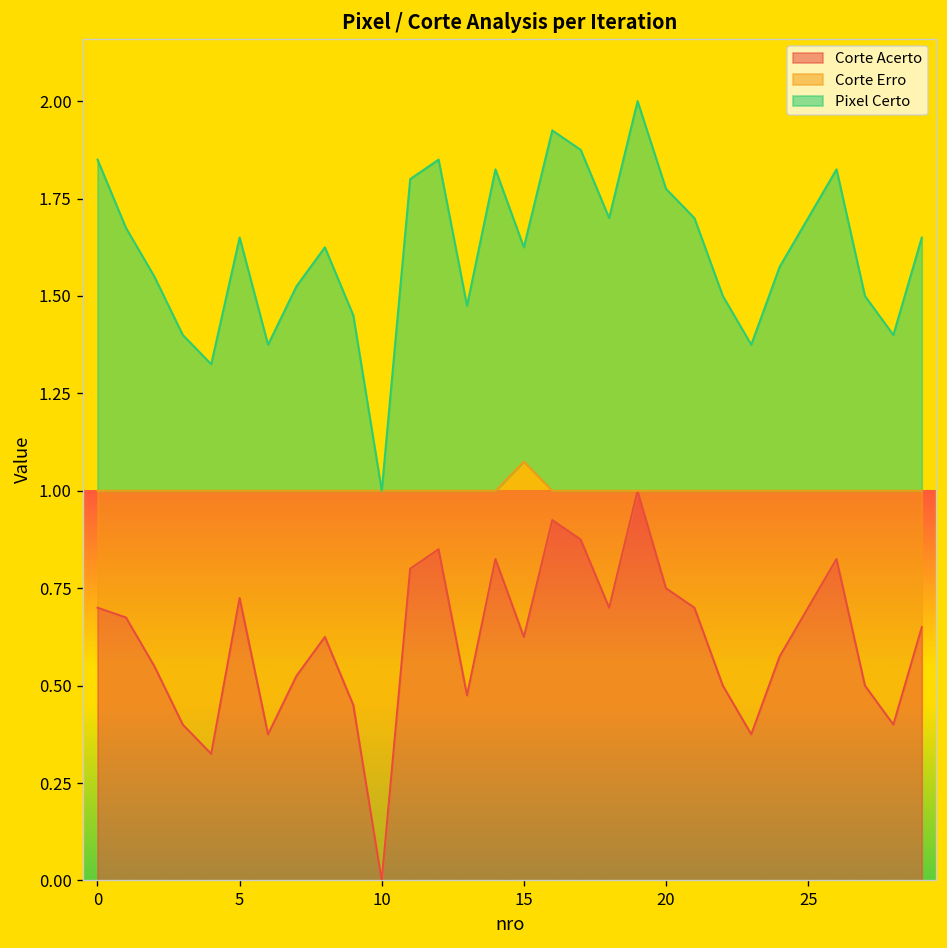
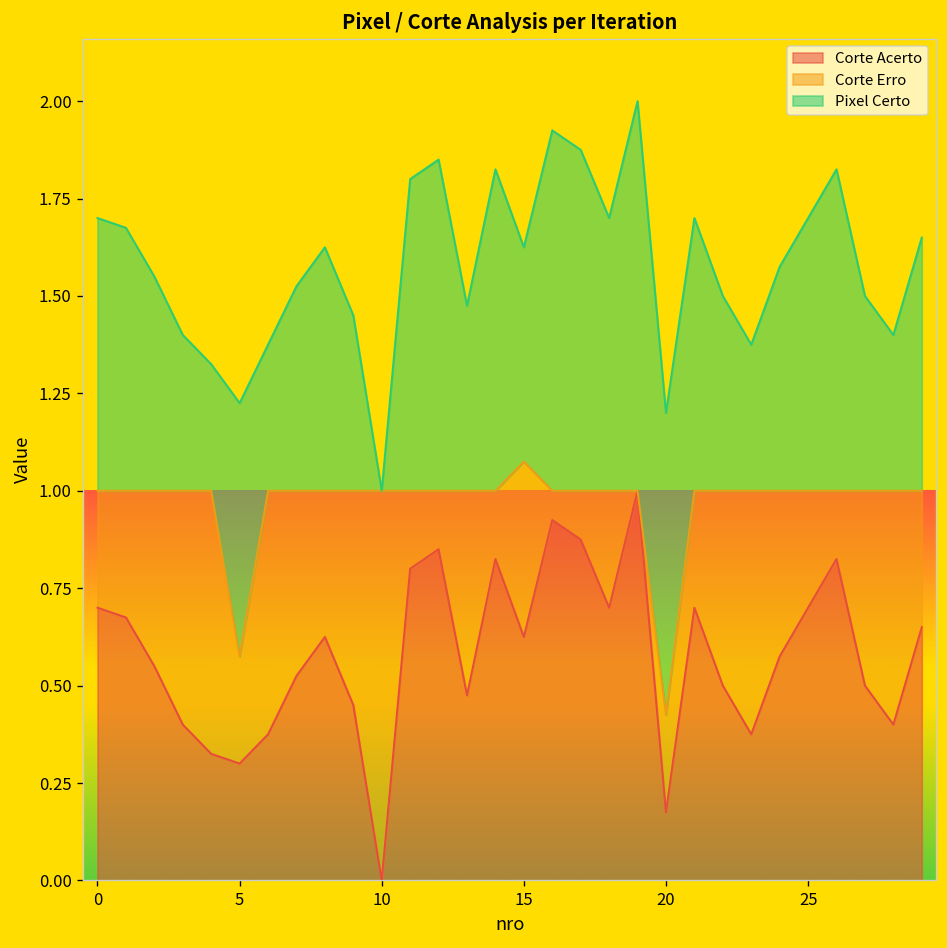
  {
    "Corte Acerto": {
      "0": 0.70,
-     "5": 0.73,
+     "5": 0.30,
      "10": 0.00,
      "15": 0.63,
-     "20": 0.75,
+     "20": 0.18,
      "25": 0.70
    },
    "Corte Erro": {
      "0": 1.00,
      "15": 1.08,
      "25": 1.00
    },
    "Pixel Certo": {
-     "0": 0.85,
+     "0": 0.70,
      "5": 0.65,
      "15": 0.55,
      "20": 0.77,
      "25": 0.70
    }
  }
